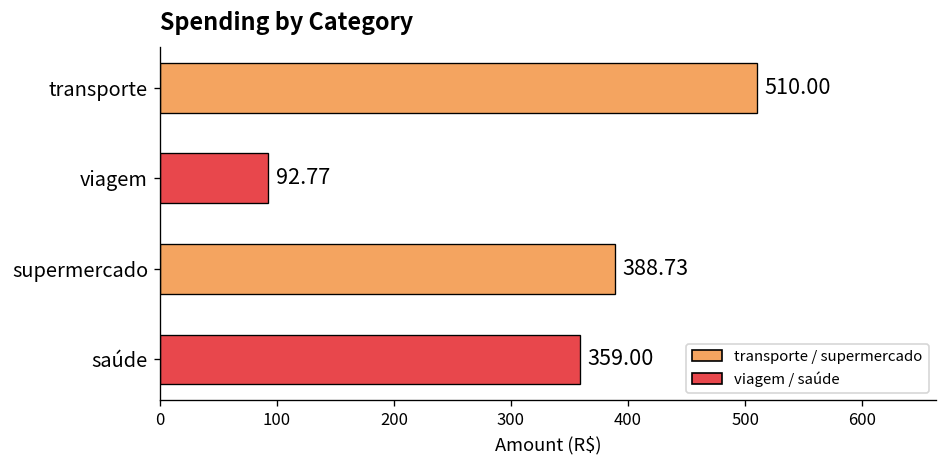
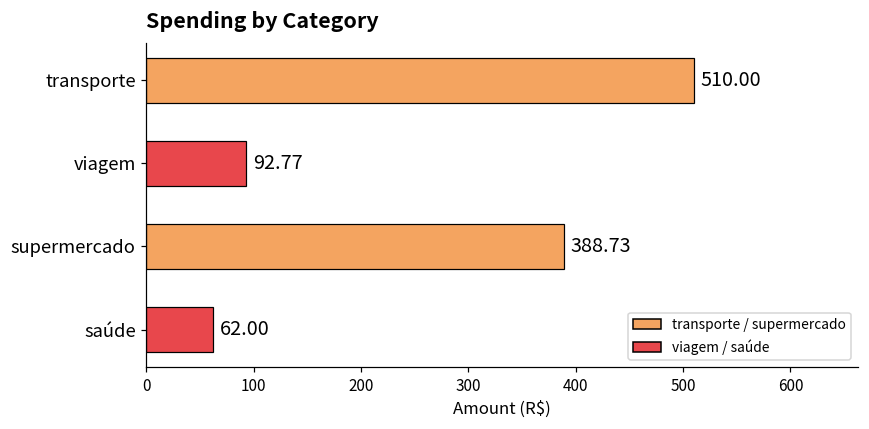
  {
    "transporte": 510.00,
    "viagem": 92.77,
    "supermercado": 388.73,
-   "saúde": 359.00
+   "saúde": 62.00
  }
